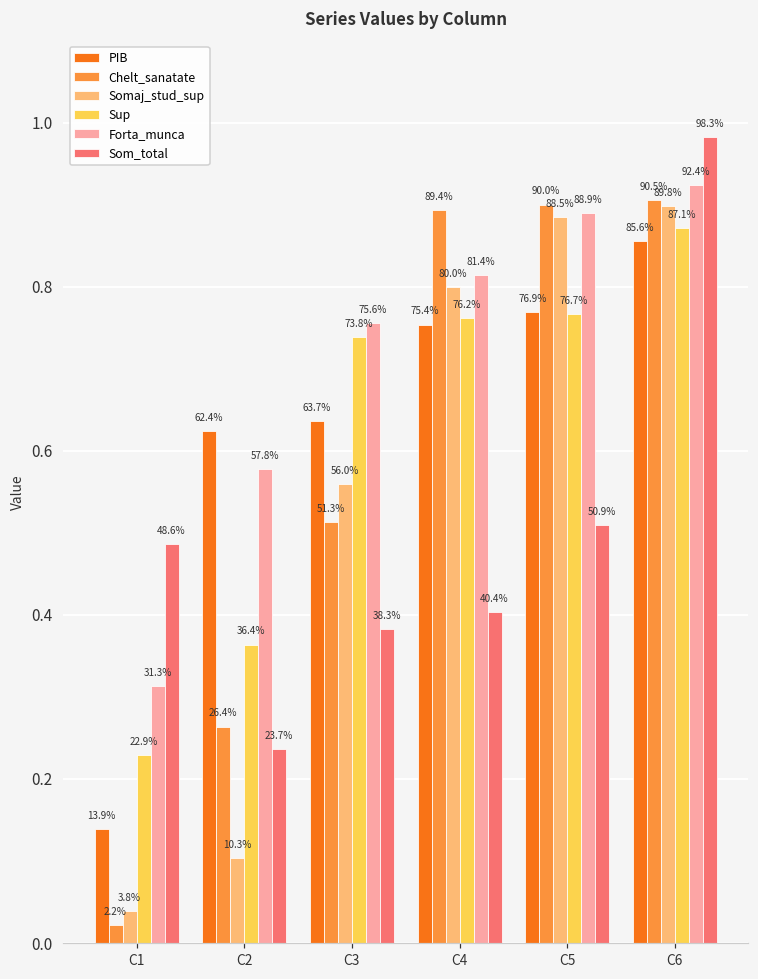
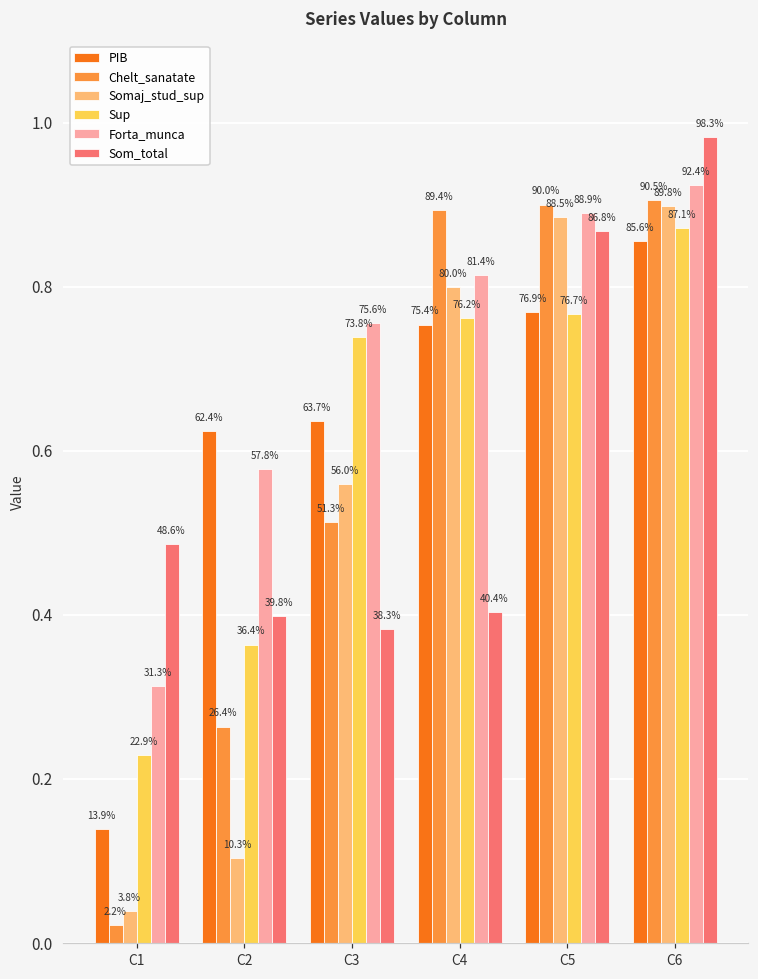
  {
    "Som_total": {
      "C1": "48.6%",
-     "C2": "23.7%",
+     "C2": "39.8%",
      "C3": "38.3%",
      "C4": "40.4%",
-     "C5": "50.9%",
+     "C5": "86.8%",
      "C6": "98.3%"
    }
  }
